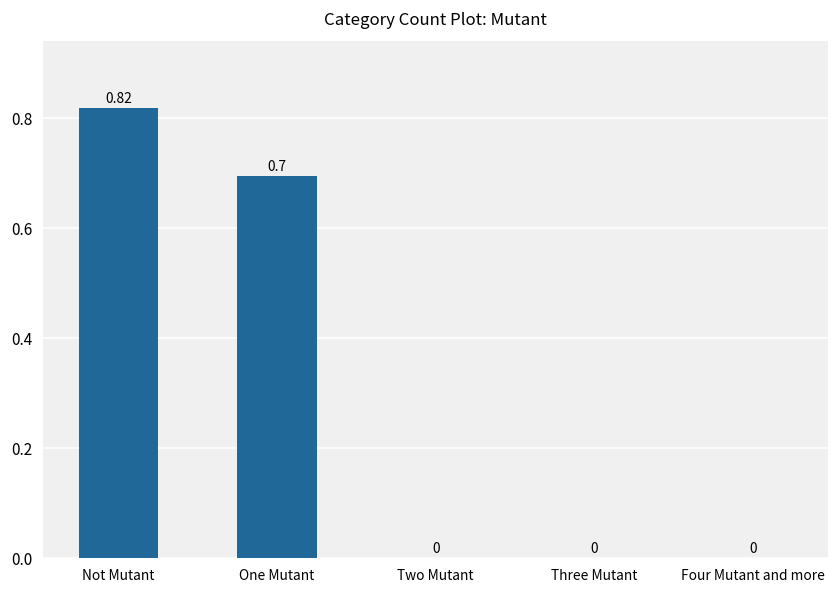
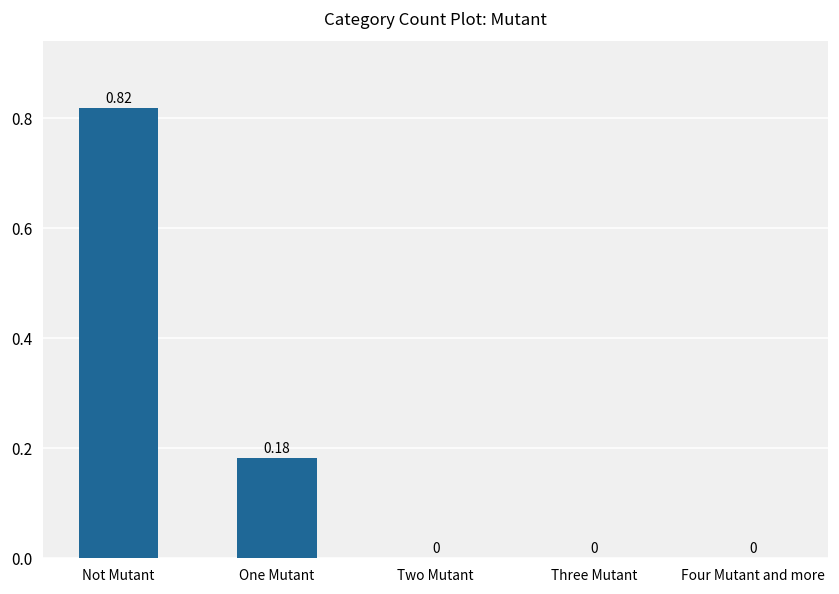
  {
    "Not Mutant": 0.82,
-   "One Mutant": 0.7,
+   "One Mutant": 0.18,
    "Two Mutant": 0,
    "Three Mutant": 0,
    "Four Mutant and more": 0
  }
